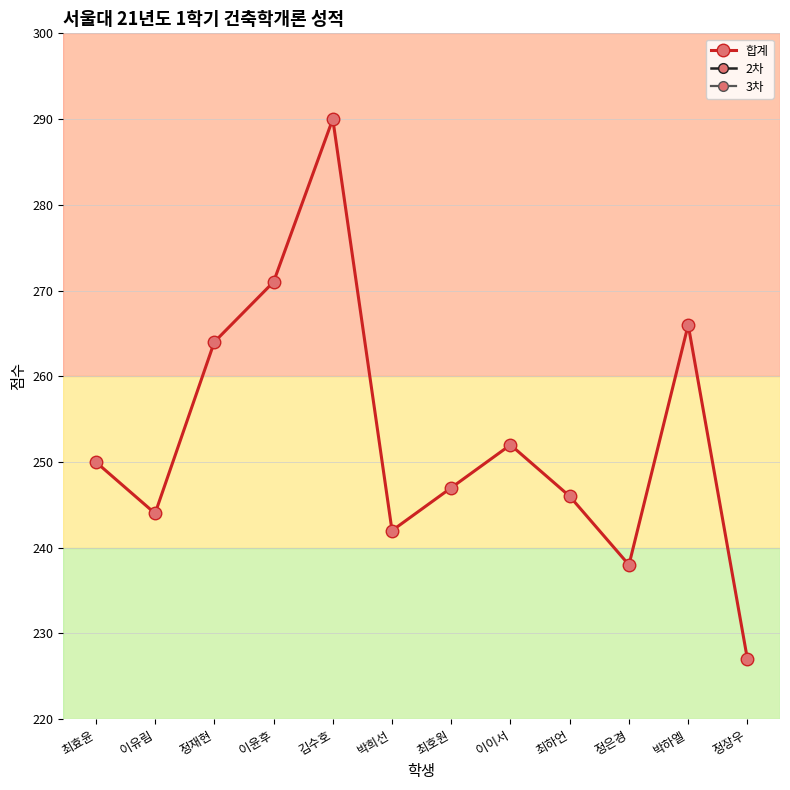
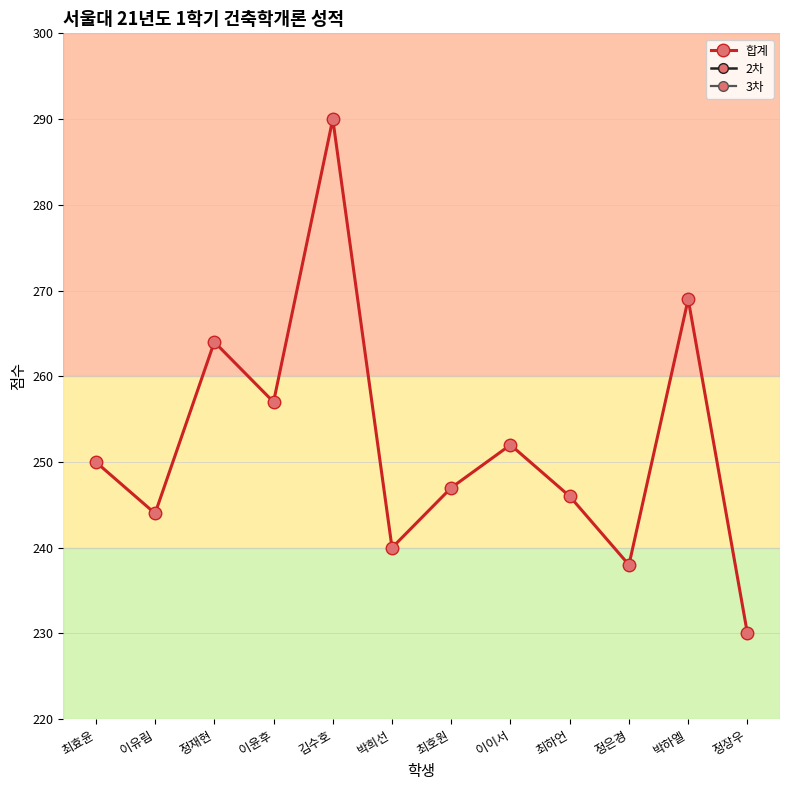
  {
    "합계": {
      "최효윤": 250,
      "이유림": 244,
      "정재현": 264,
-     "이윤후": 271,
+     "이윤후": 257,
      "김수호": 290,
-     "박희선": 242,
+     "박희선": 240,
      "최호원": 247,
      "이이서": 252,
      "최하언": 246,
      "정은경": 238,
-     "박하엘": 266,
-     "정장우": 227
+     "박하엘": 269,
+     "정장우": 230
    }
  }
